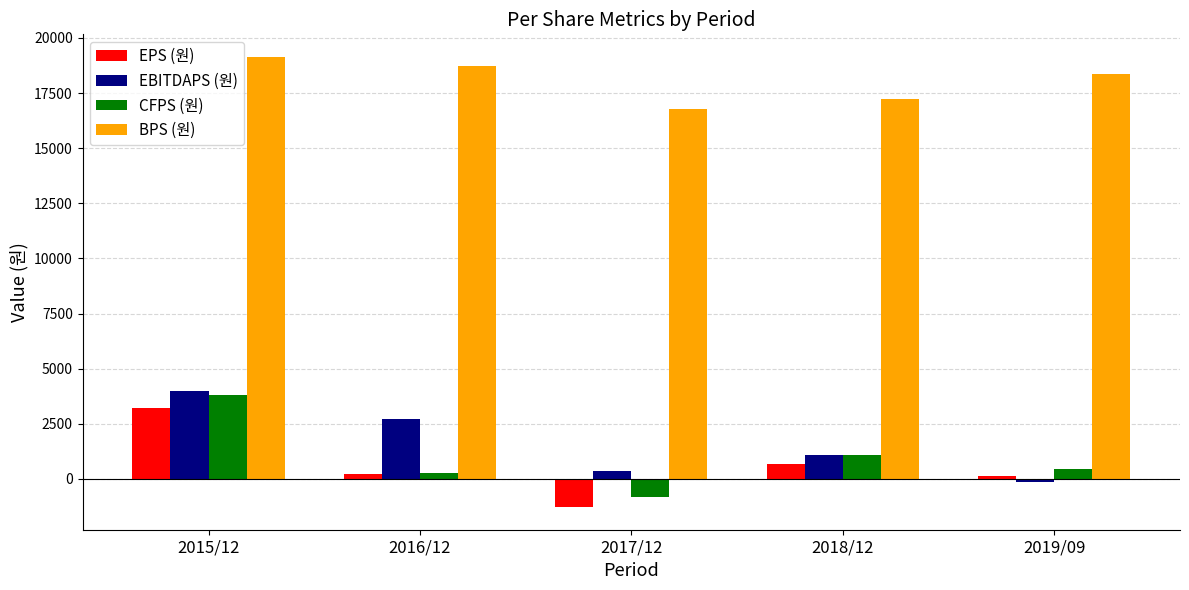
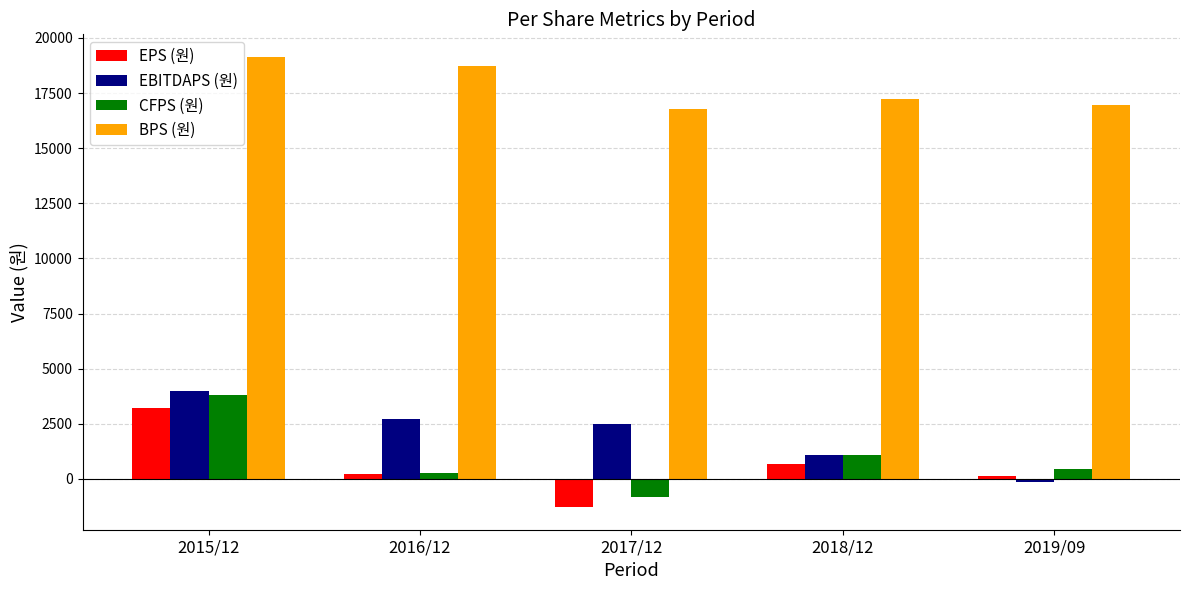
  {
    "EPS (원)": {
      "2015/12": 3200,
      "2016/12": 200,
      "2017/12": -1300,
      "2018/12": 700,
      "2019/09": 100
    },
    "EBITDAPS (원)": {
      "2015/12": 4000,
      "2016/12": 2700,
-     "2017/12": 400,
+     "2017/12": 2500,
      "2018/12": 1100,
      "2019/09": -100
    },
    "CFPS (원)": {
      "2015/12": 3800,
      "2016/12": 300,
      "2017/12": -800,
      "2018/12": 1100,
      "2019/09": 400
    },
    "BPS (원)": {
      "2015/12": 19100,
      "2016/12": 18700,
      "2017/12": 16800,
      "2018/12": 17200,
-     "2019/09": 18400
+     "2019/09": 17000
    }
  }
